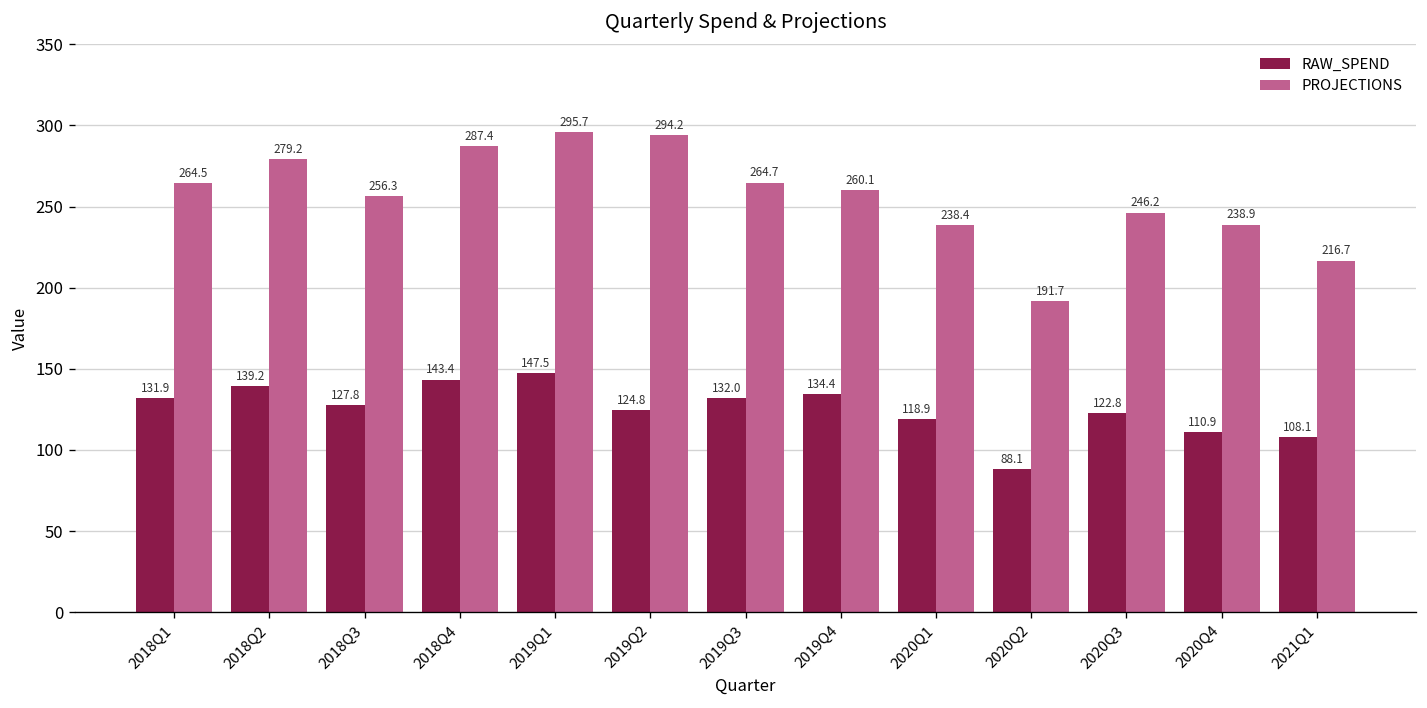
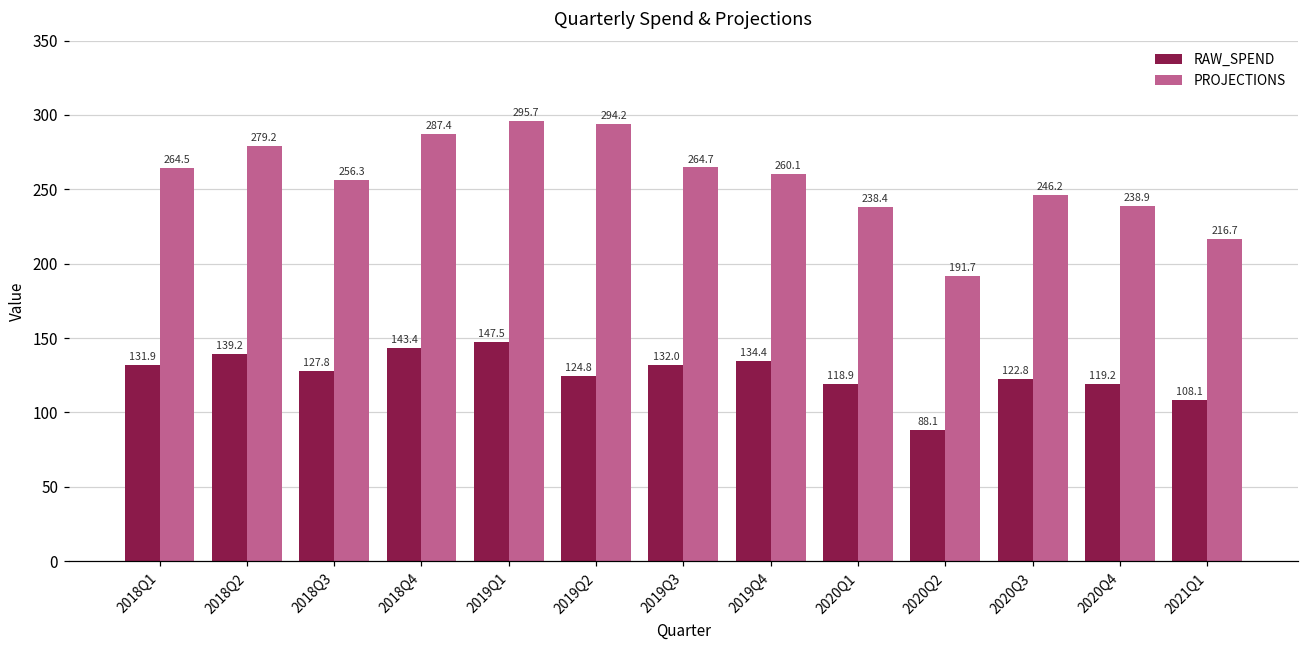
  {
    "RAW_SPEND": {
      "2018Q1": 131.9,
      "2018Q2": 139.2,
      "2018Q3": 127.8,
      "2018Q4": 143.4,
      "2019Q1": 147.5,
      "2019Q2": 124.8,
      "2019Q3": 132.0,
      "2019Q4": 134.4,
      "2020Q1": 118.9,
      "2020Q2": 88.1,
      "2020Q3": 122.8,
-     "2020Q4": 110.9,
+     "2020Q4": 119.2,
      "2021Q1": 108.1
    },
    "PROJECTIONS": {
      "2018Q1": 264.5,
      "2018Q2": 279.2,
      "2018Q3": 256.3,
      "2018Q4": 287.4,
      "2019Q1": 295.7,
      "2019Q2": 294.2,
      "2019Q3": 264.7,
      "2019Q4": 260.1,
      "2020Q1": 238.4,
      "2020Q2": 191.7,
      "2020Q3": 246.2,
      "2020Q4": 238.9,
      "2021Q1": 216.7
    }
  }
